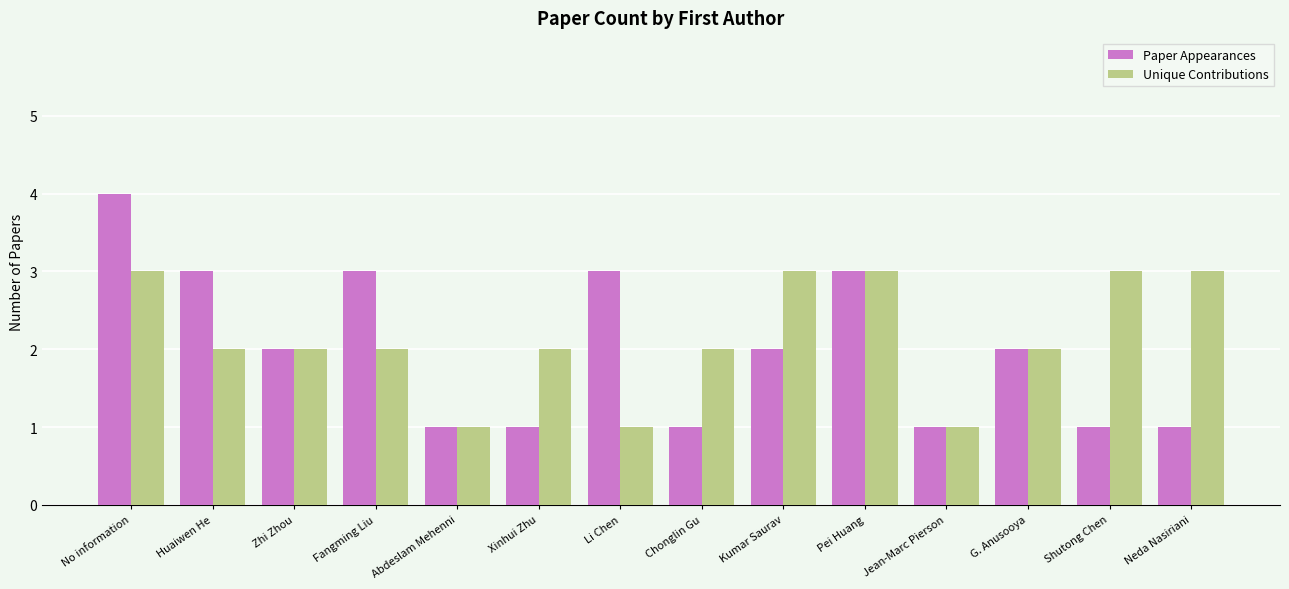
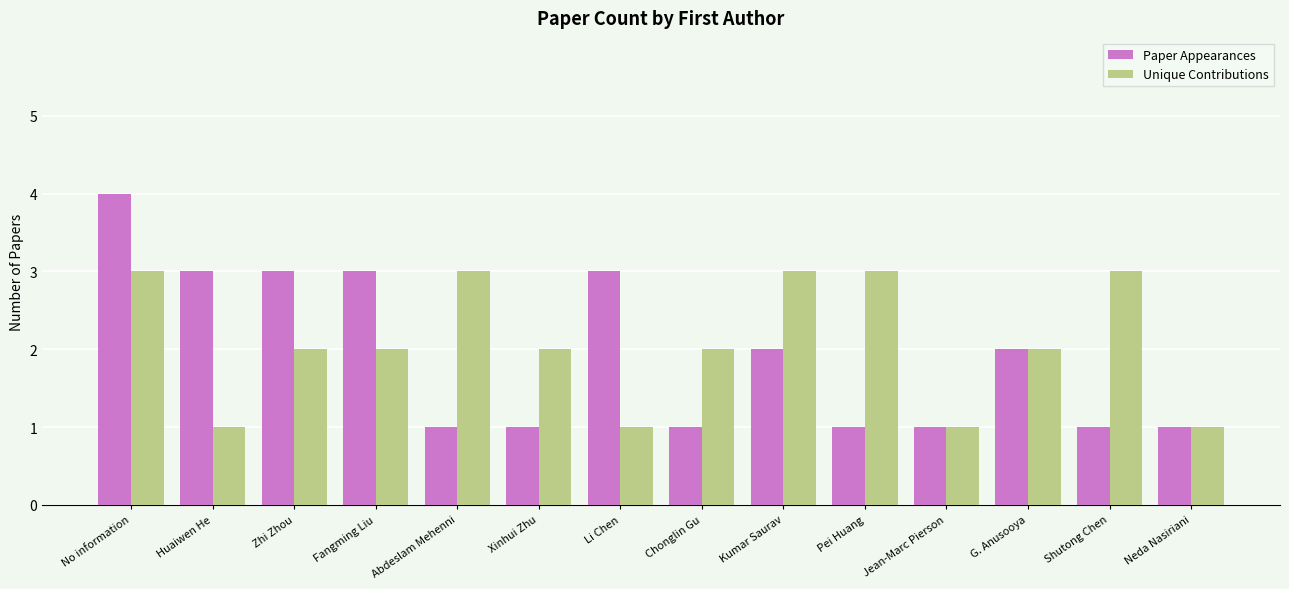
  {
    "Paper Appearances": {
      "No information": 4,
      "Huaiwen He": 3,
-     "Zhi Zhou": 2,
+     "Zhi Zhou": 3,
      "Fangming Liu": 3,
      "Abdeslam Mehenni": 1,
      "Xinhui Zhu": 1,
      "Li Chen": 3,
      "Chonglin Gu": 1,
      "Kumar Saurav": 2,
-     "Pei Huang": 3,
+     "Pei Huang": 1,
      "Jean-Marc Pierson": 1,
      "G. Anusooya": 2,
      "Shutong Chen": 1,
      "Neda Nasiriani": 1
    },
    "Unique Contributions": {
      "No information": 3,
-     "Huaiwen He": 2,
+     "Huaiwen He": 1,
      "Zhi Zhou": 2,
      "Fangming Liu": 2,
-     "Abdeslam Mehenni": 1,
+     "Abdeslam Mehenni": 3,
      "Xinhui Zhu": 2,
      "Li Chen": 1,
      "Chonglin Gu": 2,
      "Kumar Saurav": 3,
      "Pei Huang": 3,
      "Jean-Marc Pierson": 1,
      "G. Anusooya": 2,
      "Shutong Chen": 3,
-     "Neda Nasiriani": 3
+     "Neda Nasiriani": 1
    }
  }
